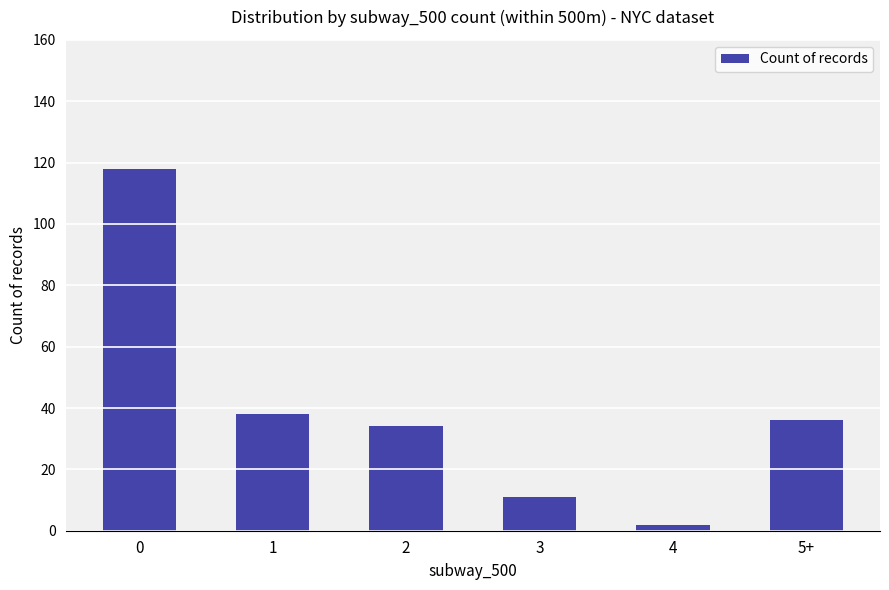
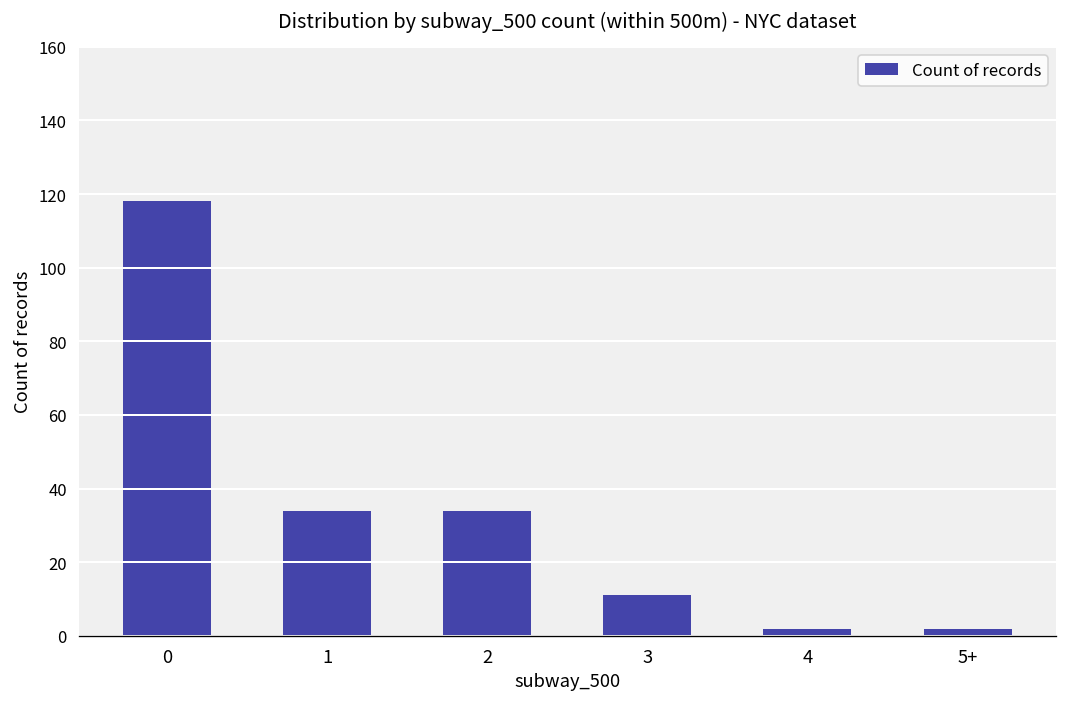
  {
    "0": 118,
-   "1": 38,
+   "1": 34,
    "2": 34,
    "3": 11,
    "4": 2,
-   "5+": 36
+   "5+": 2
  }
